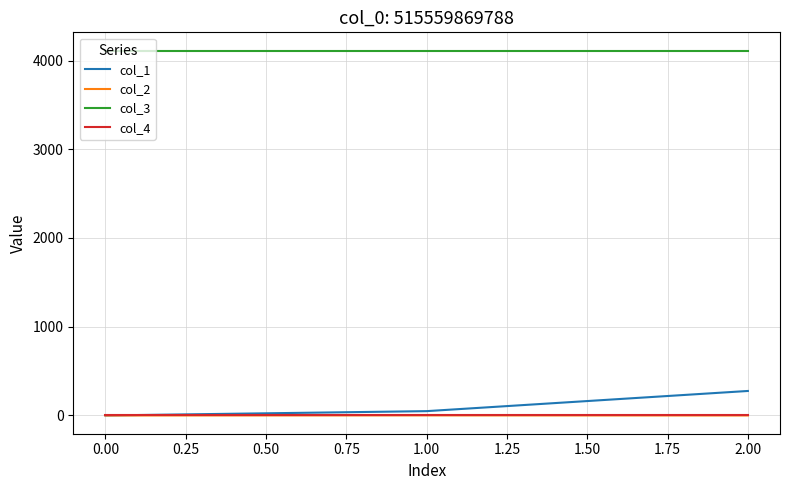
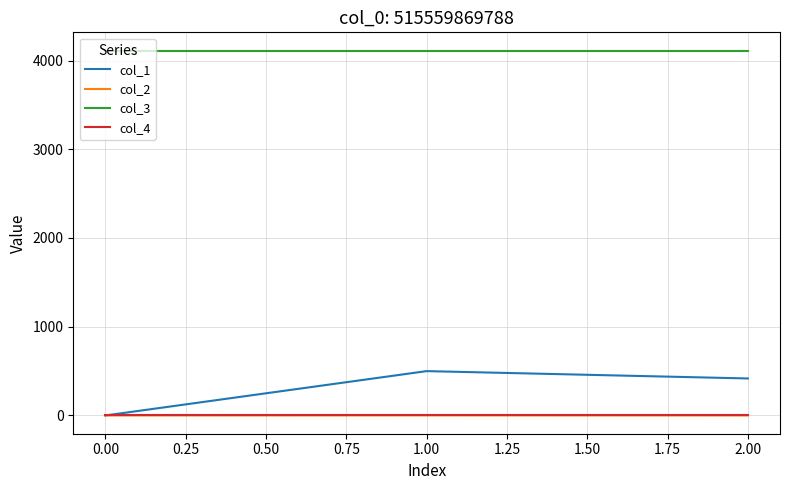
  {
    "col_1": {
-     "1.00": 0,
-     "2.00": 300
+     "1.00": 500,
+     "2.00": 400
    },
    "col_3": {
      "1.00": 4100,
      "2.00": 4100
    }
  }
